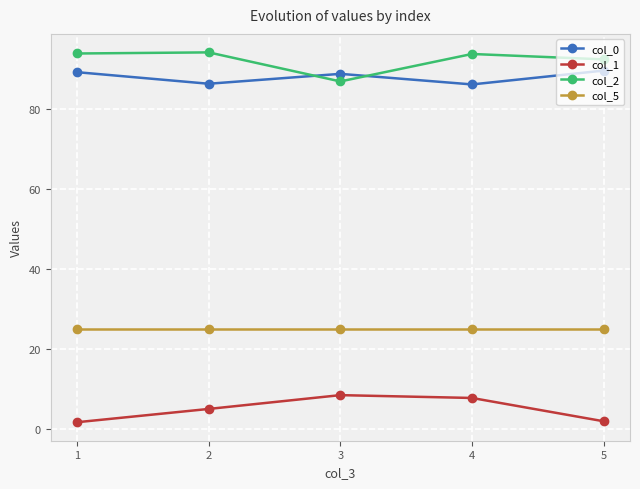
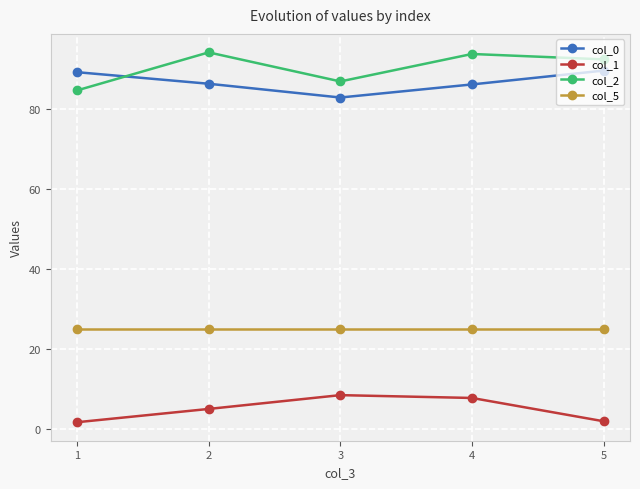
  {
    "col_0": {
      "1": 89,
      "2": 86,
-     "3": 89,
+     "3": 83,
      "4": 86
    },
    "col_1": {
      "1": 2,
      "2": 5,
      "3": 8,
      "4": 8,
      "5": 2
    },
    "col_2": {
-     "1": 94,
+     "1": 85,
      "2": 94,
      "3": 87,
      "4": 94
    },
    "col_5": {
      "1": 25,
      "2": 25,
      "3": 25,
      "4": 25,
      "5": 25
    }
  }
